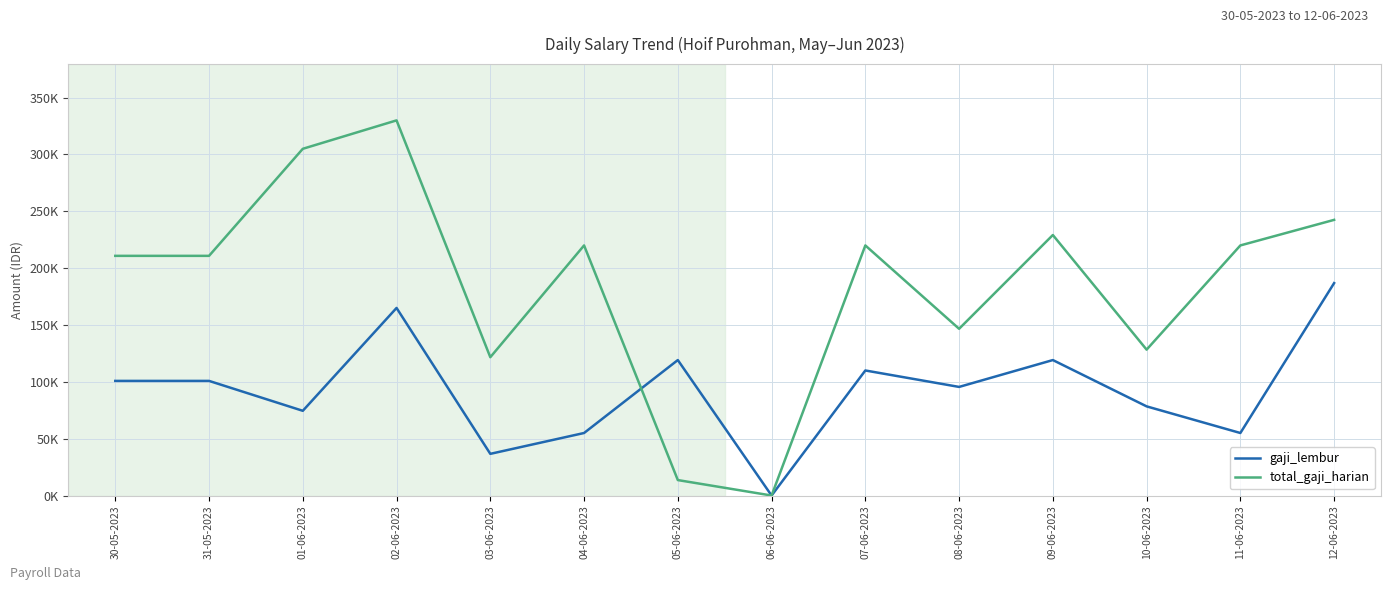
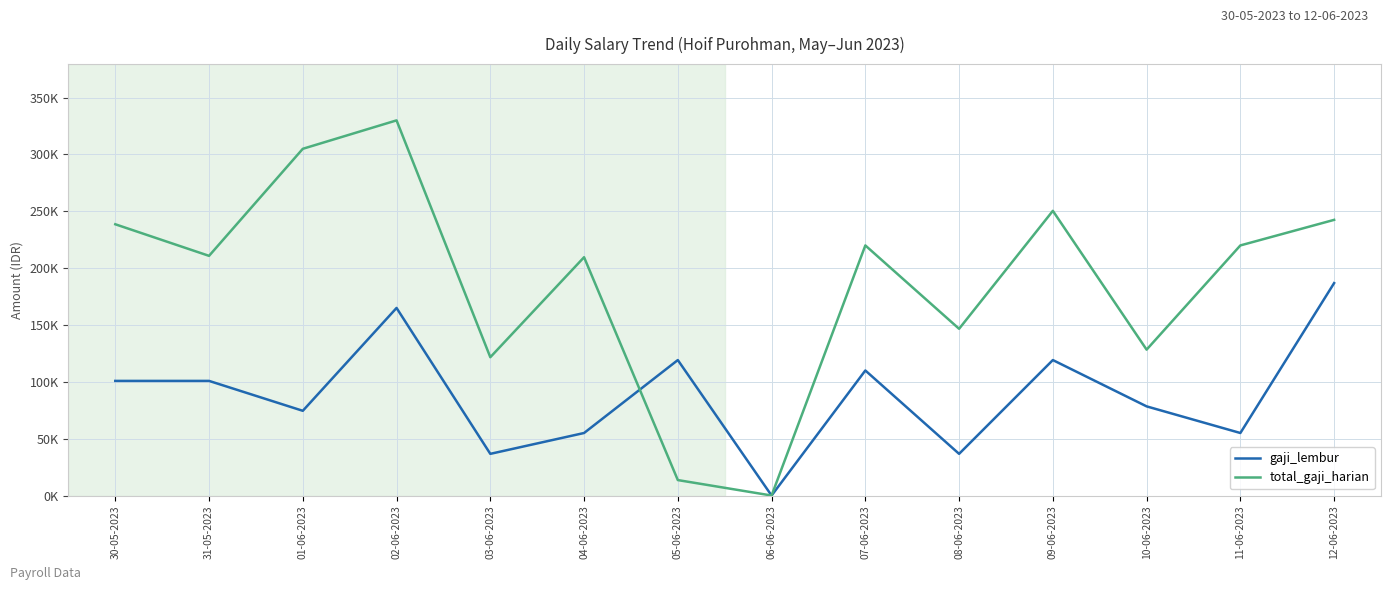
  {
    "gaji_lembur": {
      "30-05-2023": 101000,
      "31-05-2023": 101000,
      "01-06-2023": 75000,
      "02-06-2023": 165000,
      "03-06-2023": 37000,
      "04-06-2023": 55000,
      "05-06-2023": 119000,
      "07-06-2023": 110000,
-     "08-06-2023": 96000,
+     "08-06-2023": 37000,
      "09-06-2023": 119000,
      "10-06-2023": 78000,
      "11-06-2023": 55000,
      "12-06-2023": 187000
    },
    "total_gaji_harian": {
-     "30-05-2023": 211000,
+     "30-05-2023": 239000,
      "31-05-2023": 211000,
      "01-06-2023": 305000,
      "02-06-2023": 330000,
      "03-06-2023": 122000,
-     "04-06-2023": 220000,
+     "04-06-2023": 210000,
      "05-06-2023": 14000,
      "07-06-2023": 220000,
      "08-06-2023": 147000,
-     "09-06-2023": 229000,
+     "09-06-2023": 250000,
      "10-06-2023": 128000,
      "11-06-2023": 220000,
      "12-06-2023": 242000
    }
  }
